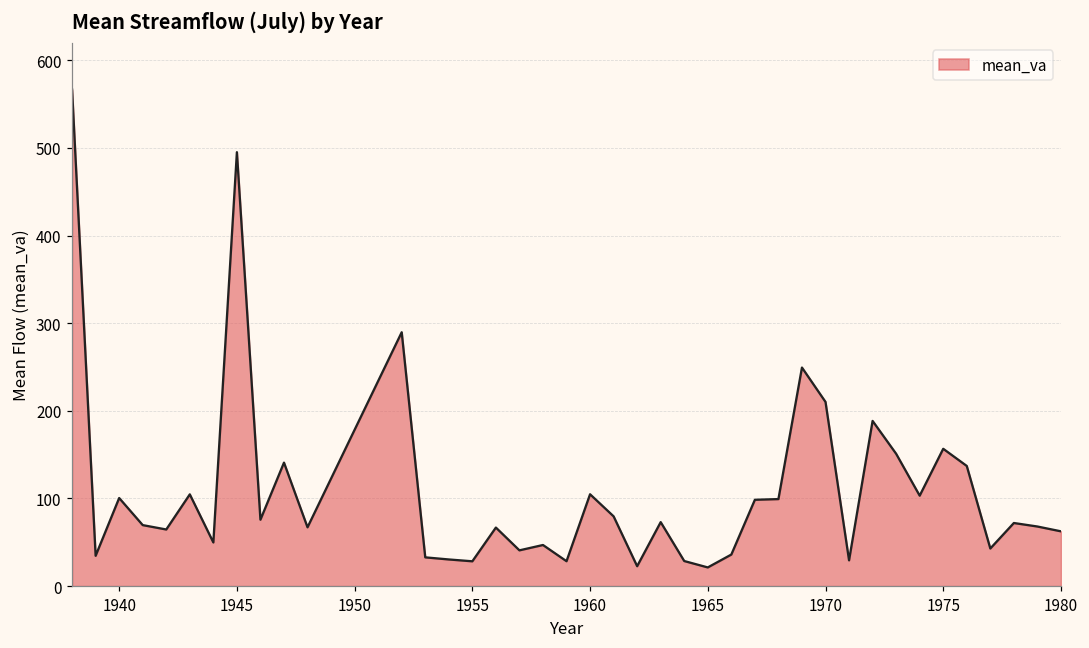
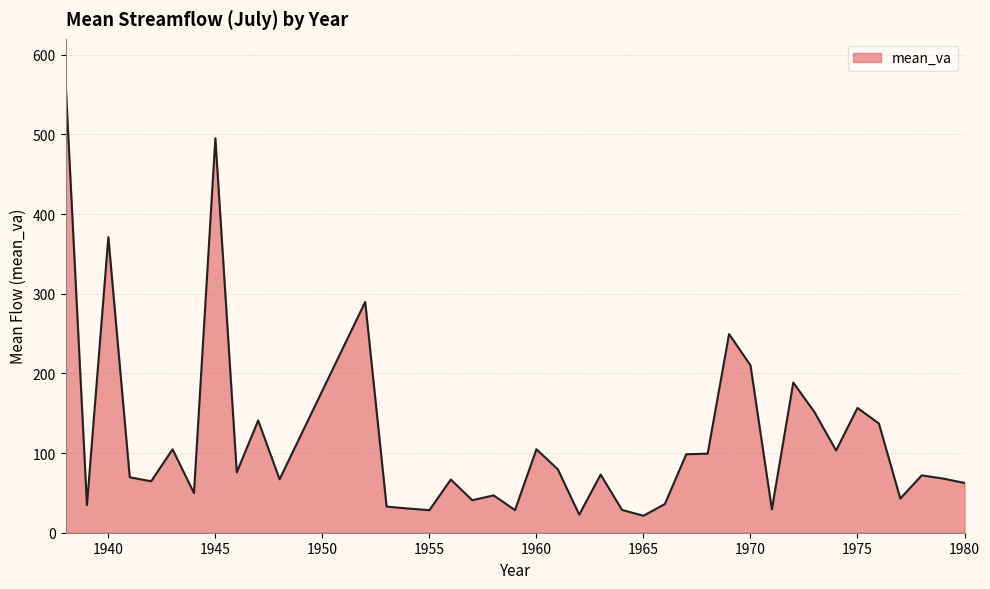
  {
-   "1940": 100,
+   "1940": 370,
    "1945": 500,
    "1955": 30,
    "1960": 100,
    "1965": 20,
    "1970": 210,
    "1975": 160,
    "1980": 60
  }
